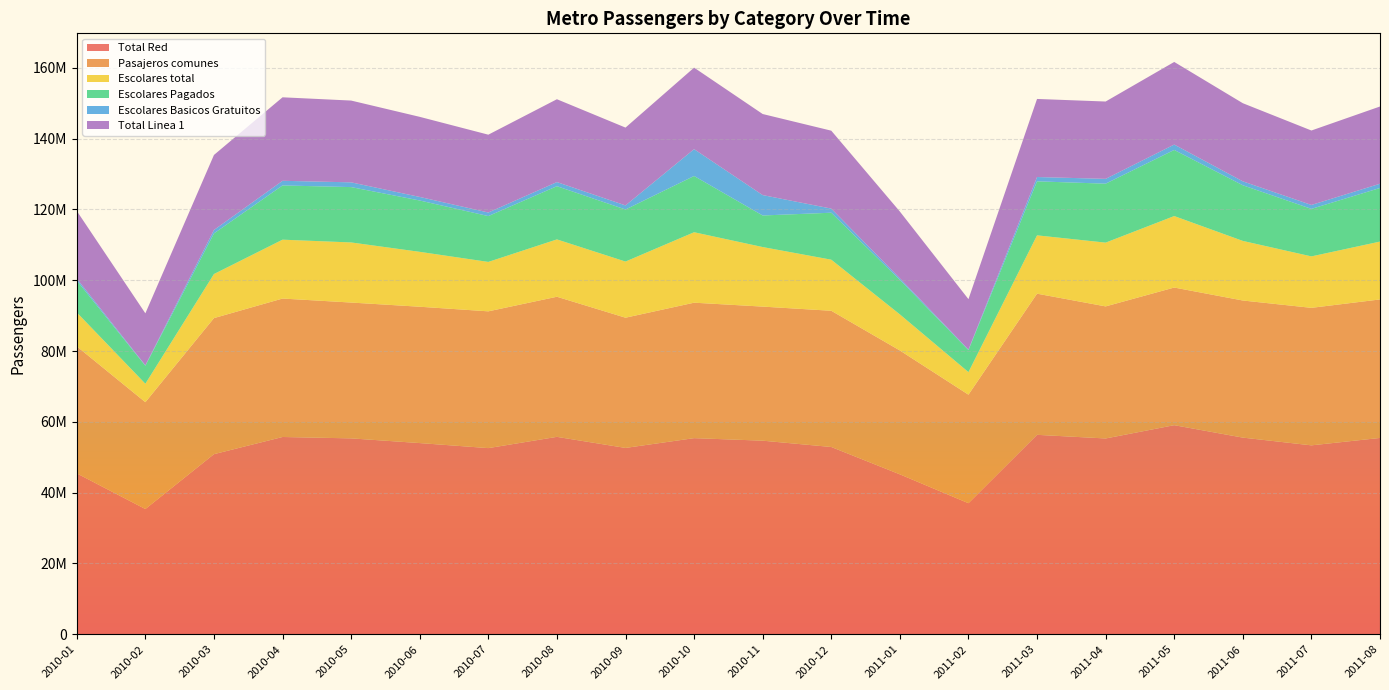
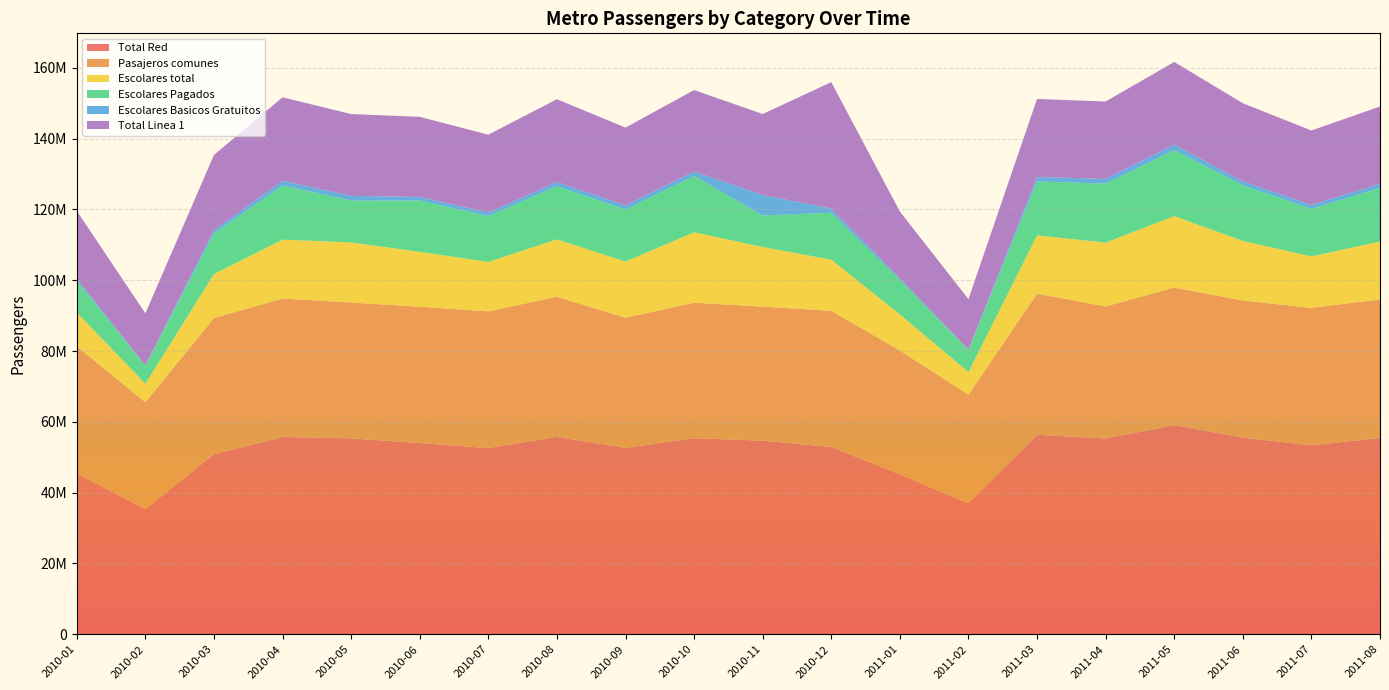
  {
    "Escolares total": {
      "2010-01": 10000000,
      "2010-02": 5000000,
      "2010-03": 12000000,
      "2010-04": 17000000,
      "2010-05": 17000000,
      "2010-06": 16000000,
      "2010-07": 14000000,
      "2010-08": 16000000,
      "2010-09": 16000000,
      "2010-10": 20000000,
      "2010-11": 17000000,
      "2010-12": 14000000,
      "2011-01": 10000000,
      "2011-02": 6000000,
      "2011-03": 16000000,
      "2011-04": 18000000,
      "2011-05": 20000000,
      "2011-06": 17000000,
      "2011-07": 15000000,
      "2011-08": 16000000
    },
    "Escolares Pagados": {
      "2010-03": 11000000,
      "2010-04": 15000000,
-     "2010-05": 16000000,
+     "2010-05": 12000000,
      "2010-06": 14000000,
      "2010-07": 13000000,
      "2010-08": 15000000,
      "2010-09": 15000000,
      "2010-10": 16000000,
      "2010-11": 9000000,
      "2010-12": 13000000,
      "2011-03": 15000000,
      "2011-04": 17000000,
      "2011-05": 19000000,
      "2011-06": 16000000,
      "2011-07": 13000000,
      "2011-08": 15000000
    },
    "Escolares Basicos Gratuitos": {
      "2010-03": 1000000,
      "2010-04": 1000000,
      "2010-05": 1000000,
      "2010-06": 1000000,
      "2010-07": 1000000,
      "2010-08": 1000000,
      "2010-09": 1000000,
-     "2010-10": 8000000,
+     "2010-10": 1000000,
      "2010-11": 6000000,
      "2010-12": 1000000,
      "2011-03": 1000000,
      "2011-04": 1000000,
      "2011-05": 2000000,
      "2011-06": 1000000,
      "2011-07": 1000000,
      "2011-08": 1000000
    },
    "Total Linea 1": {
      "2010-01": 19000000,
      "2010-02": 15000000,
      "2010-03": 21000000,
      "2010-04": 24000000,
      "2010-05": 23000000,
      "2010-06": 23000000,
      "2010-07": 22000000,
      "2010-08": 23000000,
      "2010-09": 22000000,
      "2010-10": 23000000,
      "2010-11": 23000000,
-     "2010-12": 22000000,
+     "2010-12": 36000000,
      "2011-01": 19000000,
      "2011-02": 14000000,
      "2011-03": 22000000,
      "2011-04": 22000000,
      "2011-05": 23000000,
      "2011-06": 22000000,
      "2011-07": 21000000,
      "2011-08": 22000000
    }
  }
